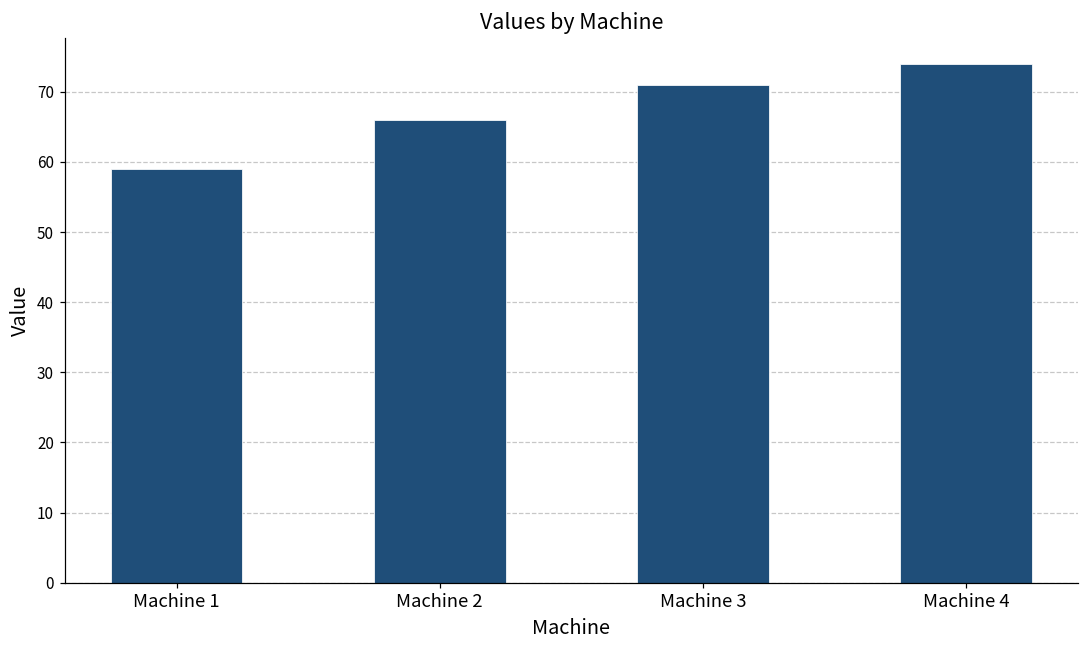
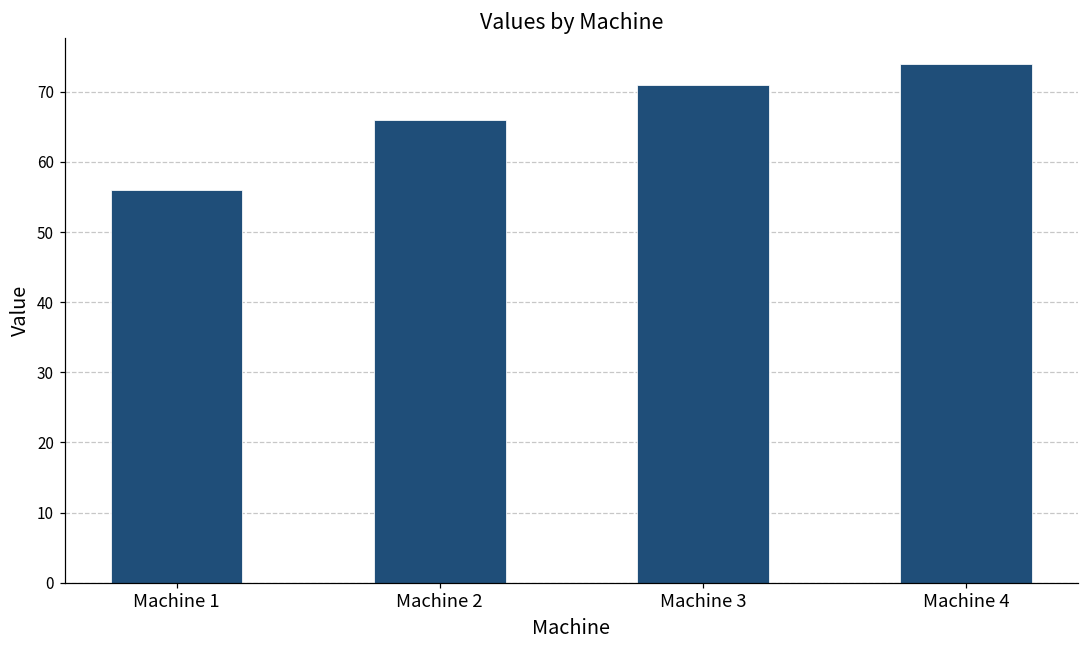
  {
-   "Machine 1": 59,
+   "Machine 1": 56,
    "Machine 2": 66,
    "Machine 3": 71,
    "Machine 4": 74
  }
